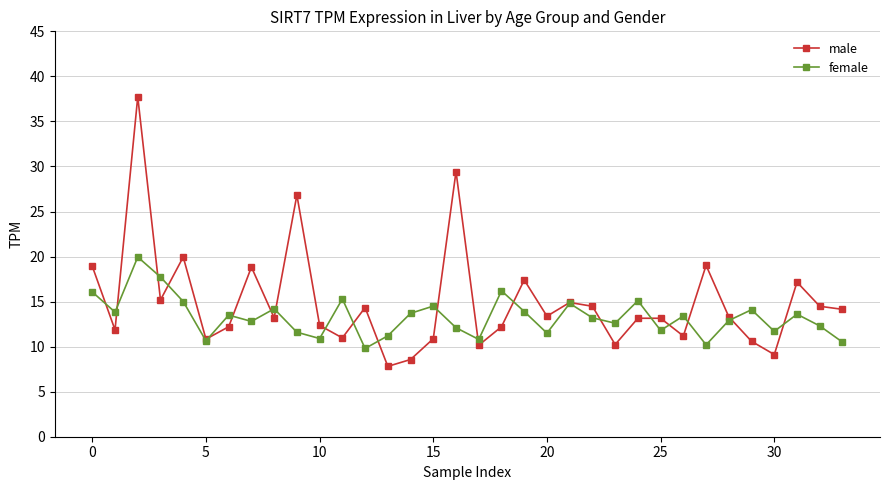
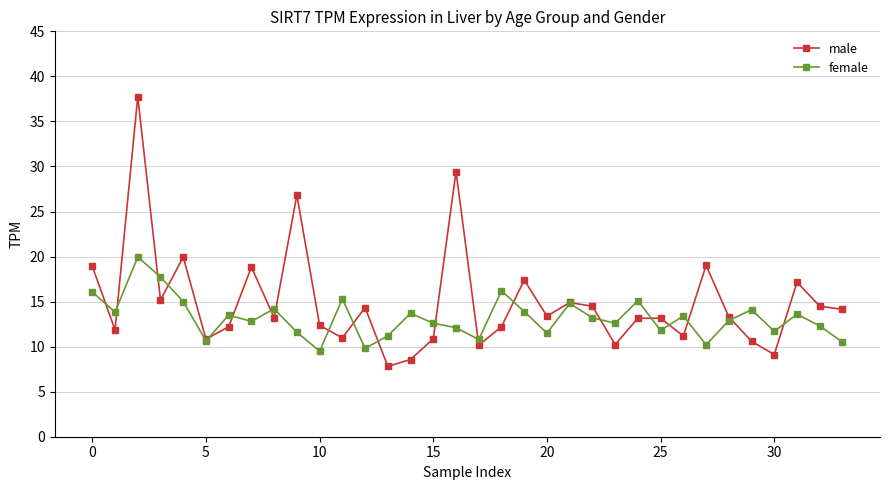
  {
    "male": {
      "0": 19,
      "10": 12,
      "15": 11,
      "20": 13,
      "25": 13,
      "30": 9
    },
    "female": {
      "0": 16,
-     "10": 11,
-     "15": 15,
+     "10": 10,
+     "15": 13,
      "20": 12,
      "25": 12,
      "30": 12
    }
  }
